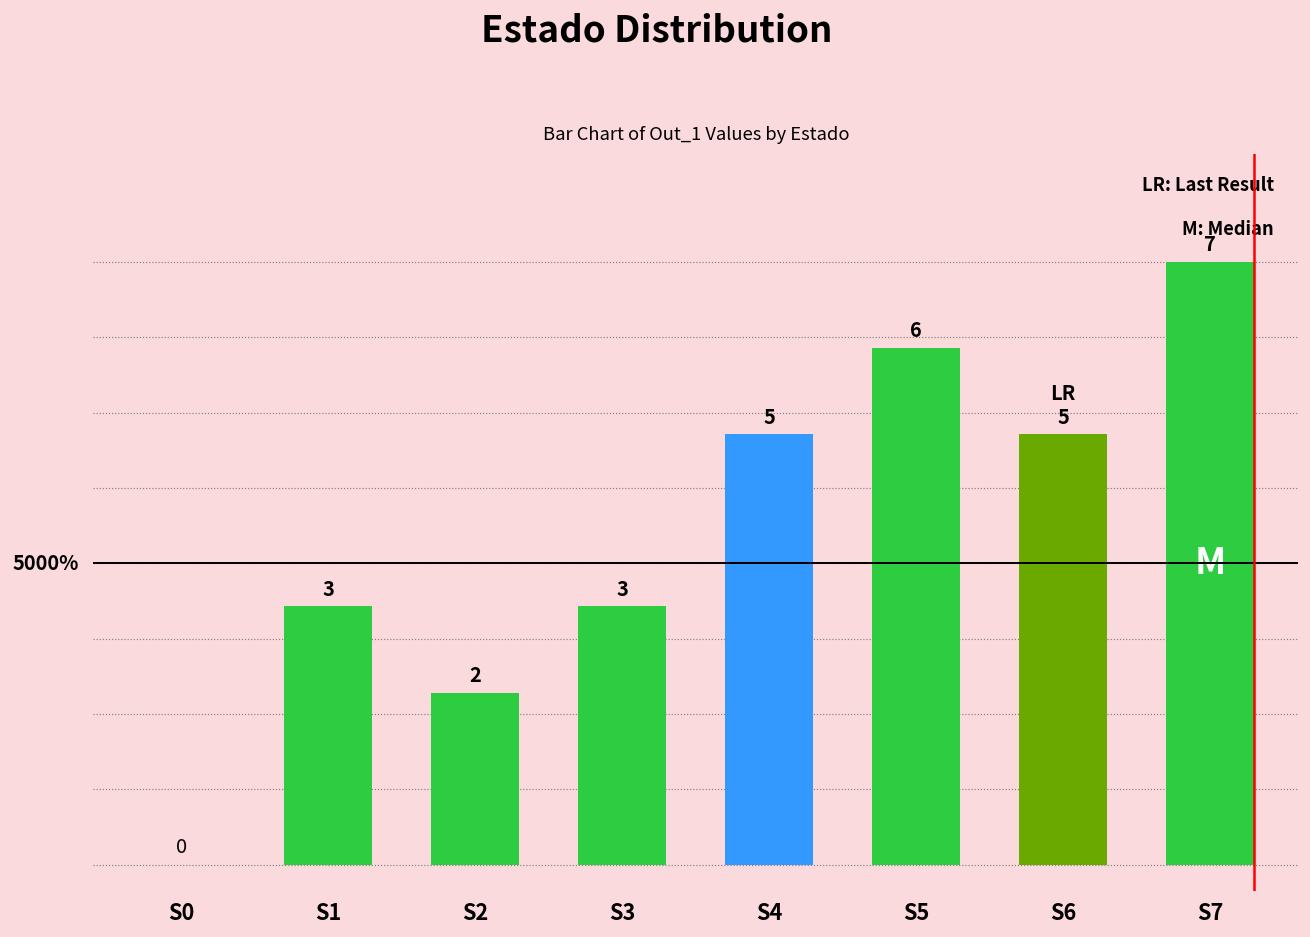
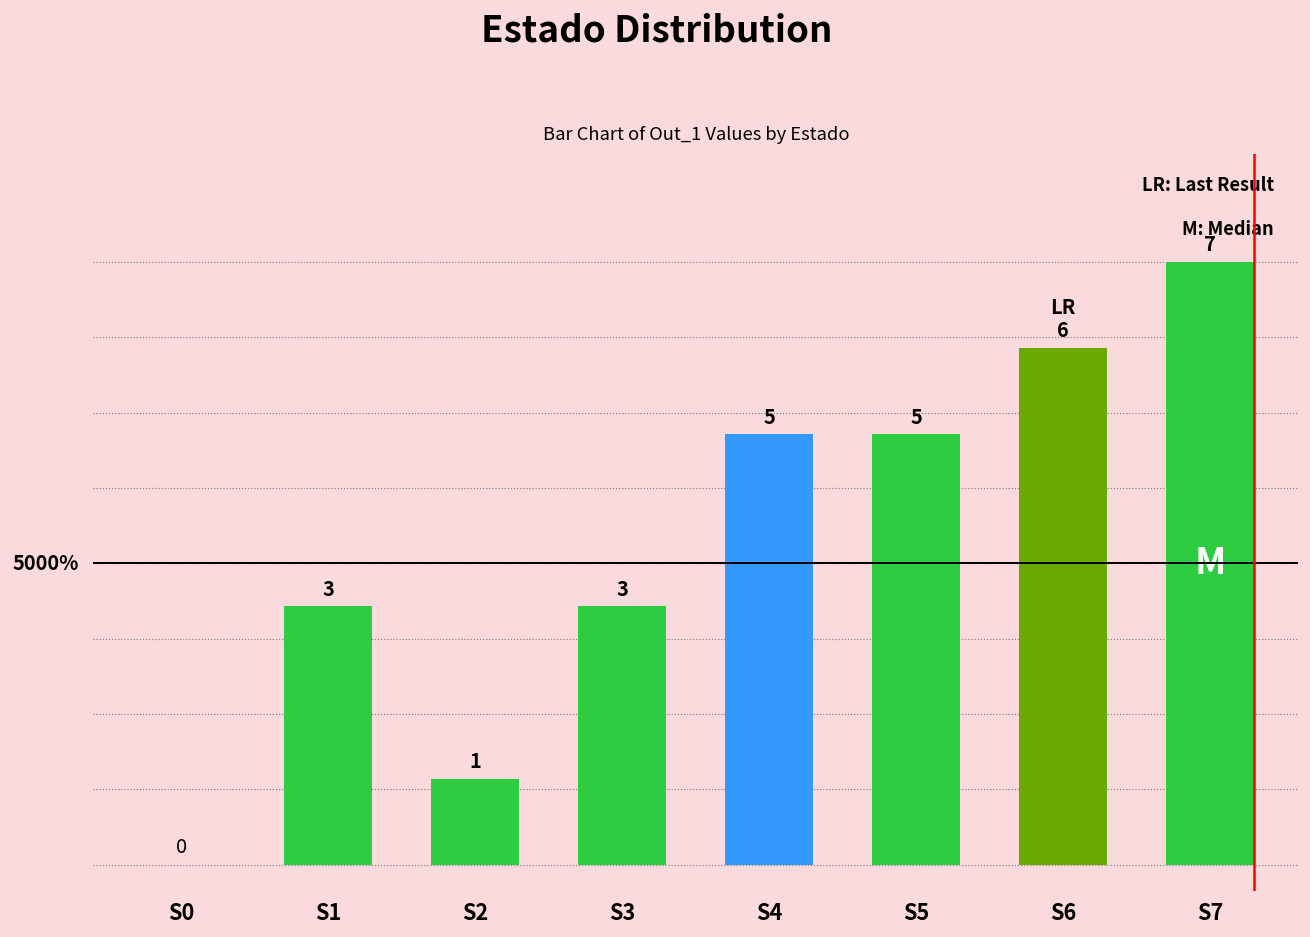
  {
    "S0": 0,
    "S1": 3,
-   "S2": 2,
+   "S2": 1,
    "S3": 3,
    "S4": 5,
-   "S5": 6,
-   "S6": 5
+   "S5": 5,
+   "S6": 6
  }
